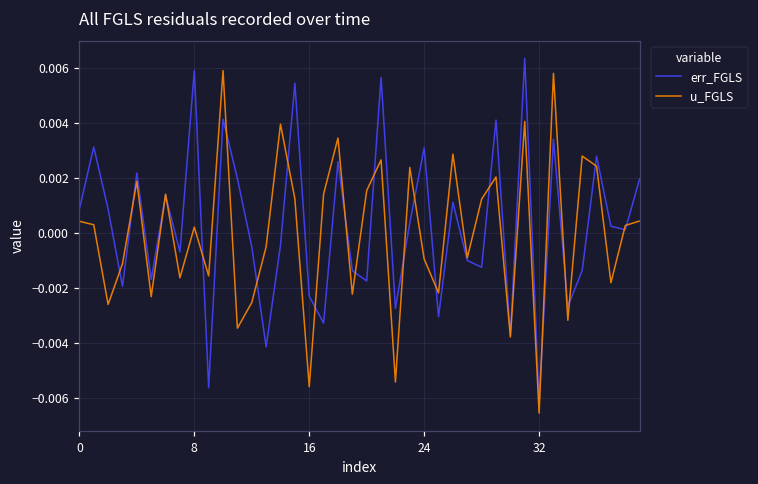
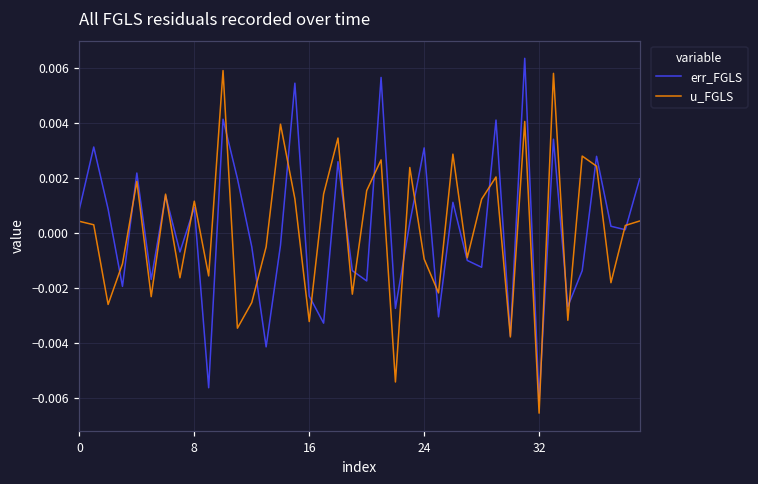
  {
    "err_FGLS": {
      "0": 0.0009,
-     "8": 0.0059,
+     "8": 0.0009,
      "16": -0.0023,
      "24": 0.0031,
      "32": -0.0061
    },
    "u_FGLS": {
      "0": 0.0004,
-     "8": 0.0002,
-     "16": -0.0056,
+     "8": 0.0012,
+     "16": -0.0032,
      "24": -0.0009,
      "32": -0.0066
    }
  }
